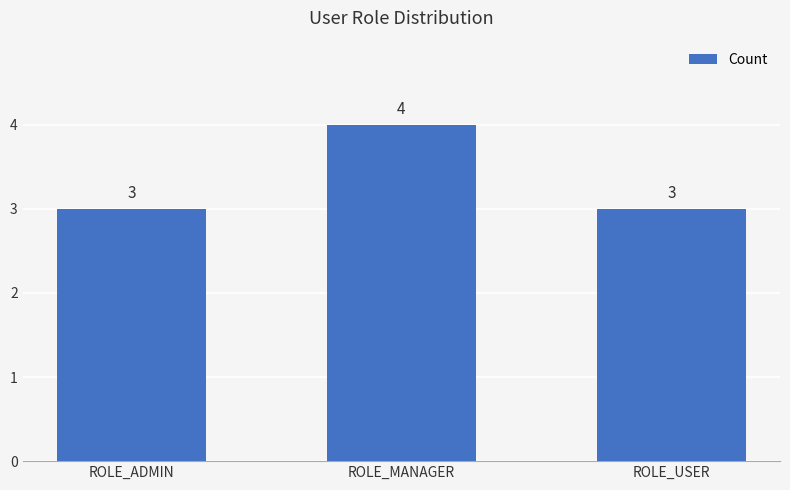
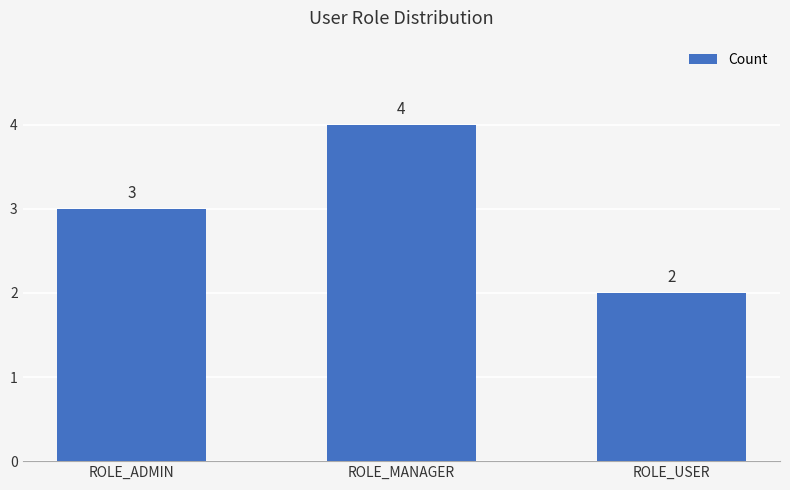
  {
    "ROLE_ADMIN": 3,
    "ROLE_MANAGER": 4,
-   "ROLE_USER": 3
+   "ROLE_USER": 2
  }
